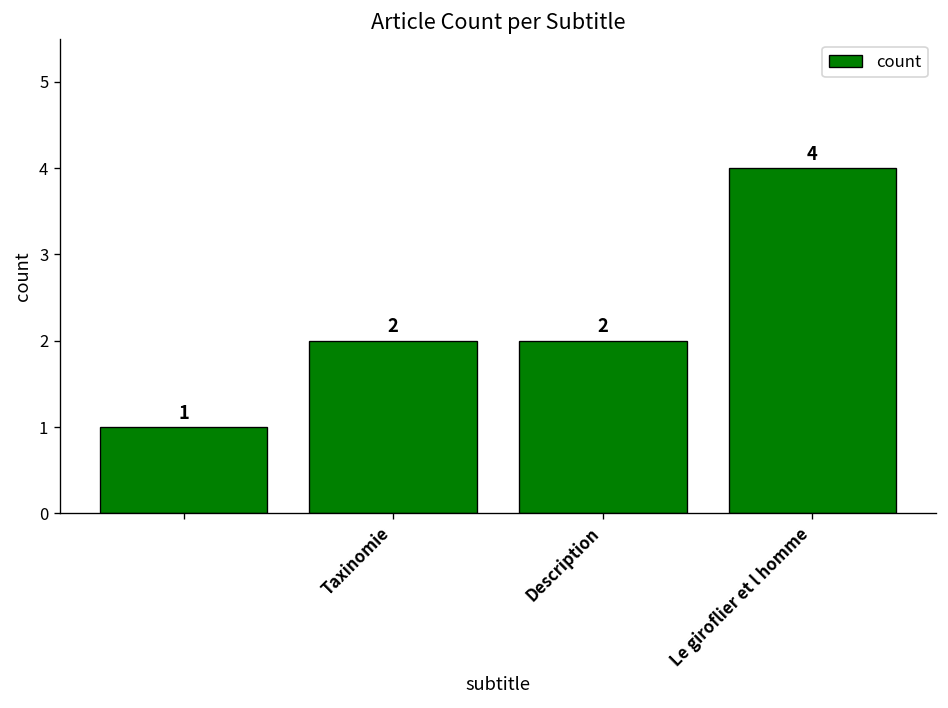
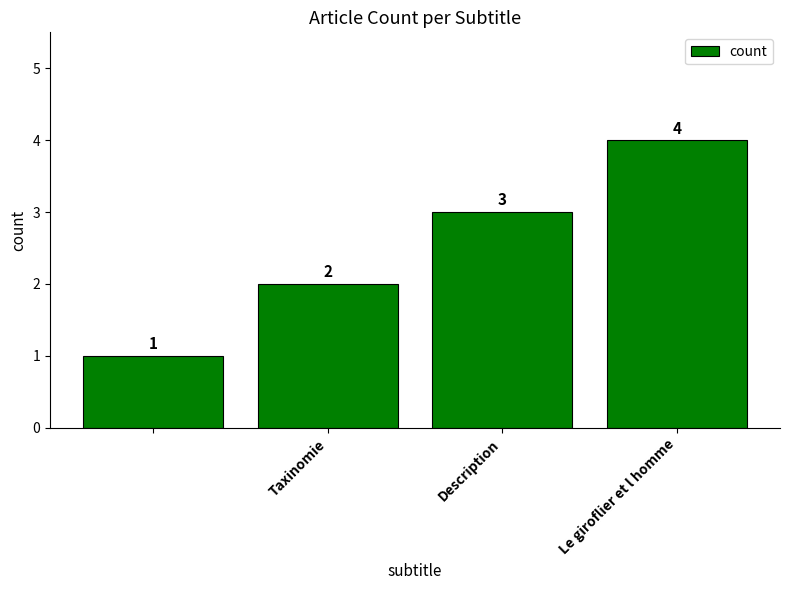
  {
    "Taxinomie": 2,
-   "Description": 2,
+   "Description": 3,
    "Le giroflier et l homme": 4
  }
